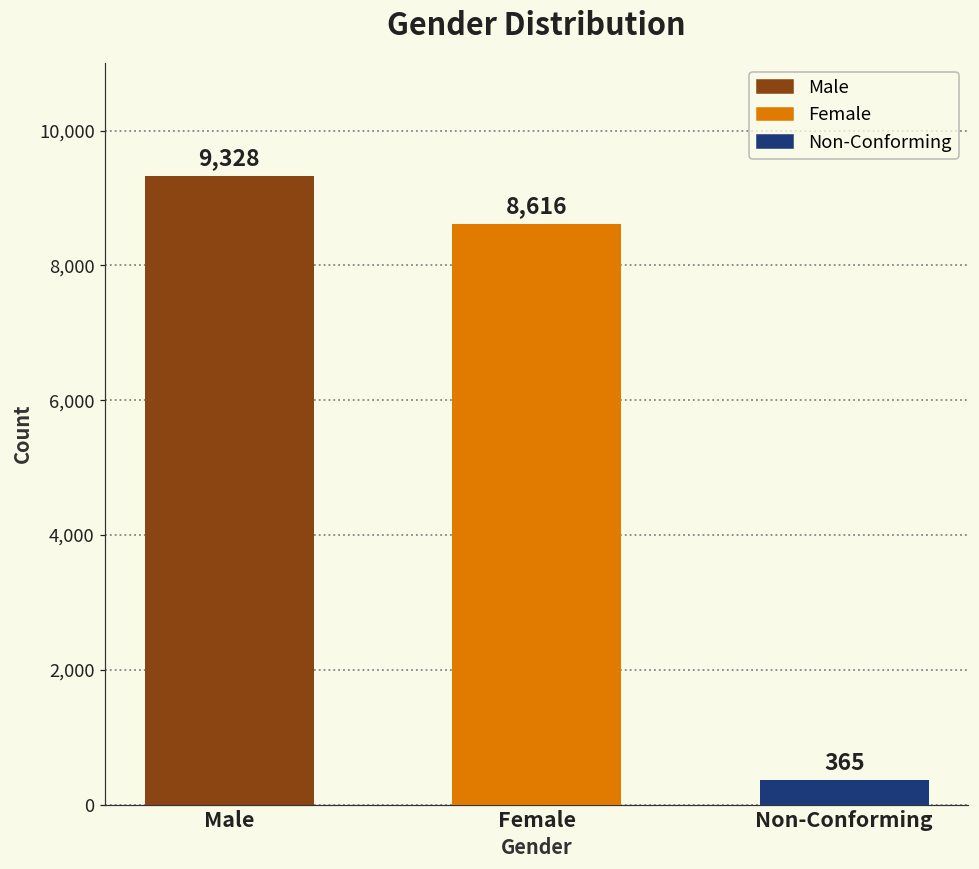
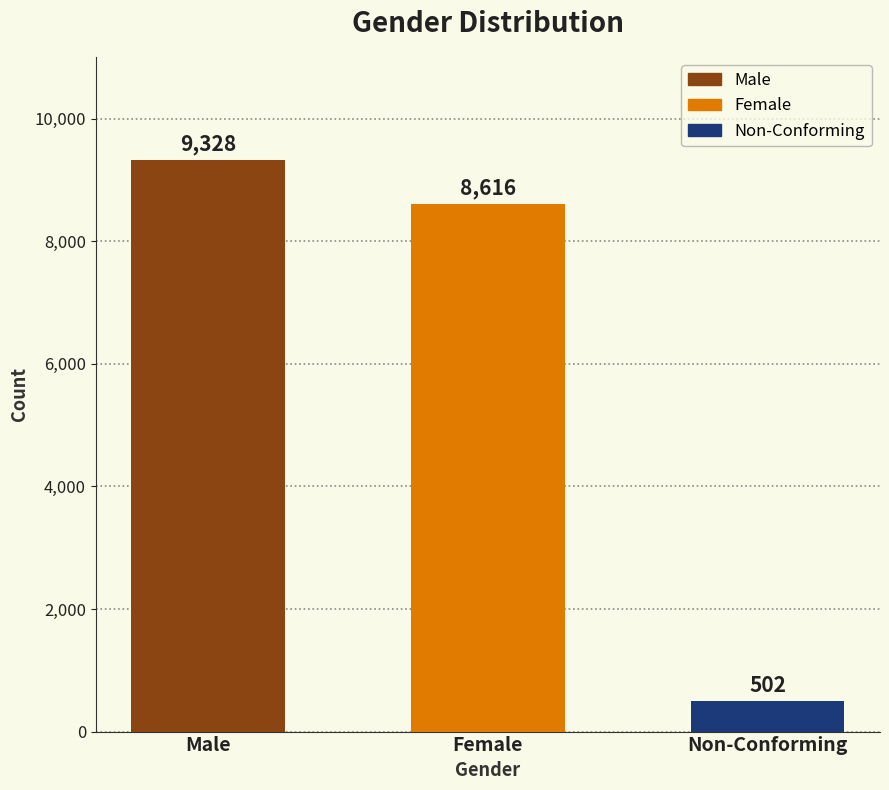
  {
    "Male": "9,328",
    "Female": "8,616",
-   "Non-Conforming": "365"
+   "Non-Conforming": "502"
  }
